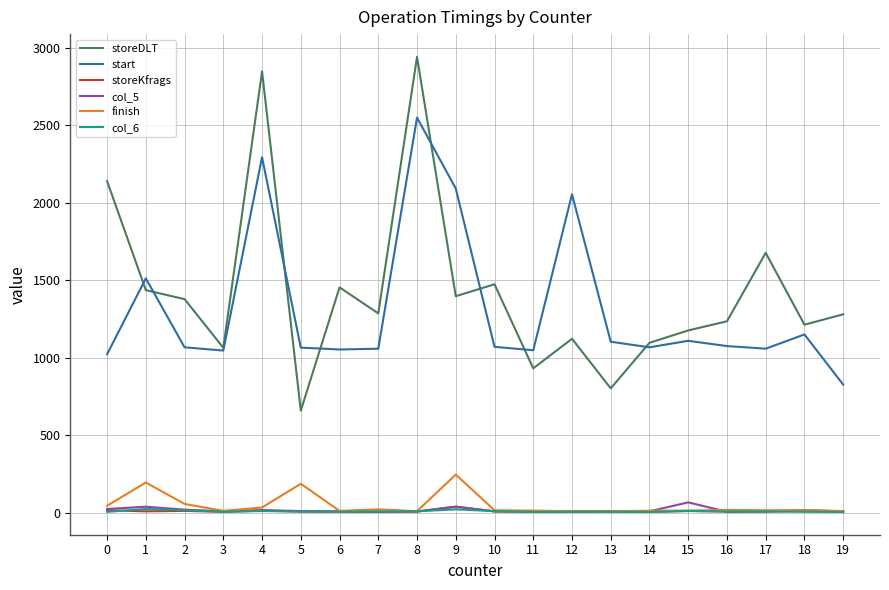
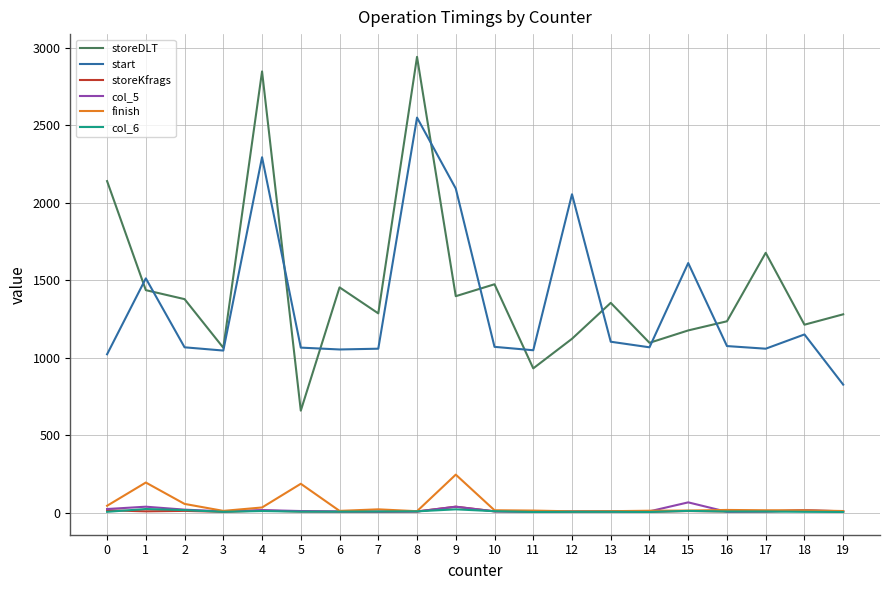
  {
    "storeDLT": {
      "0": 2140,
      "1": 1440,
      "2": 1380,
      "3": 1060,
      "4": 2850,
      "5": 660,
      "6": 1450,
      "7": 1290,
      "8": 2940,
      "9": 1400,
      "10": 1470,
      "11": 930,
      "12": 1120,
-     "13": 800,
+     "13": 1350,
      "14": 1100,
      "15": 1180,
      "16": 1240,
      "17": 1680,
      "18": 1210,
      "19": 1280
    },
    "start": {
      "0": 1020,
      "1": 1510,
      "2": 1070,
      "3": 1050,
      "4": 2290,
      "5": 1070,
      "6": 1050,
      "7": 1060,
      "8": 2550,
      "9": 2090,
      "10": 1070,
      "11": 1050,
      "12": 2060,
      "13": 1100,
      "14": 1070,
-     "15": 1110,
+     "15": 1610,
      "16": 1080,
      "17": 1060,
      "18": 1150,
      "19": 830
    },
    "col_5": {
      "15": 70
    },
    "finish": {
      "0": 40,
      "1": 190,
      "2": 60,
      "4": 30,
      "5": 190,
      "9": 250
    },
    "col_6": {
      "9": 20
    }
  }
